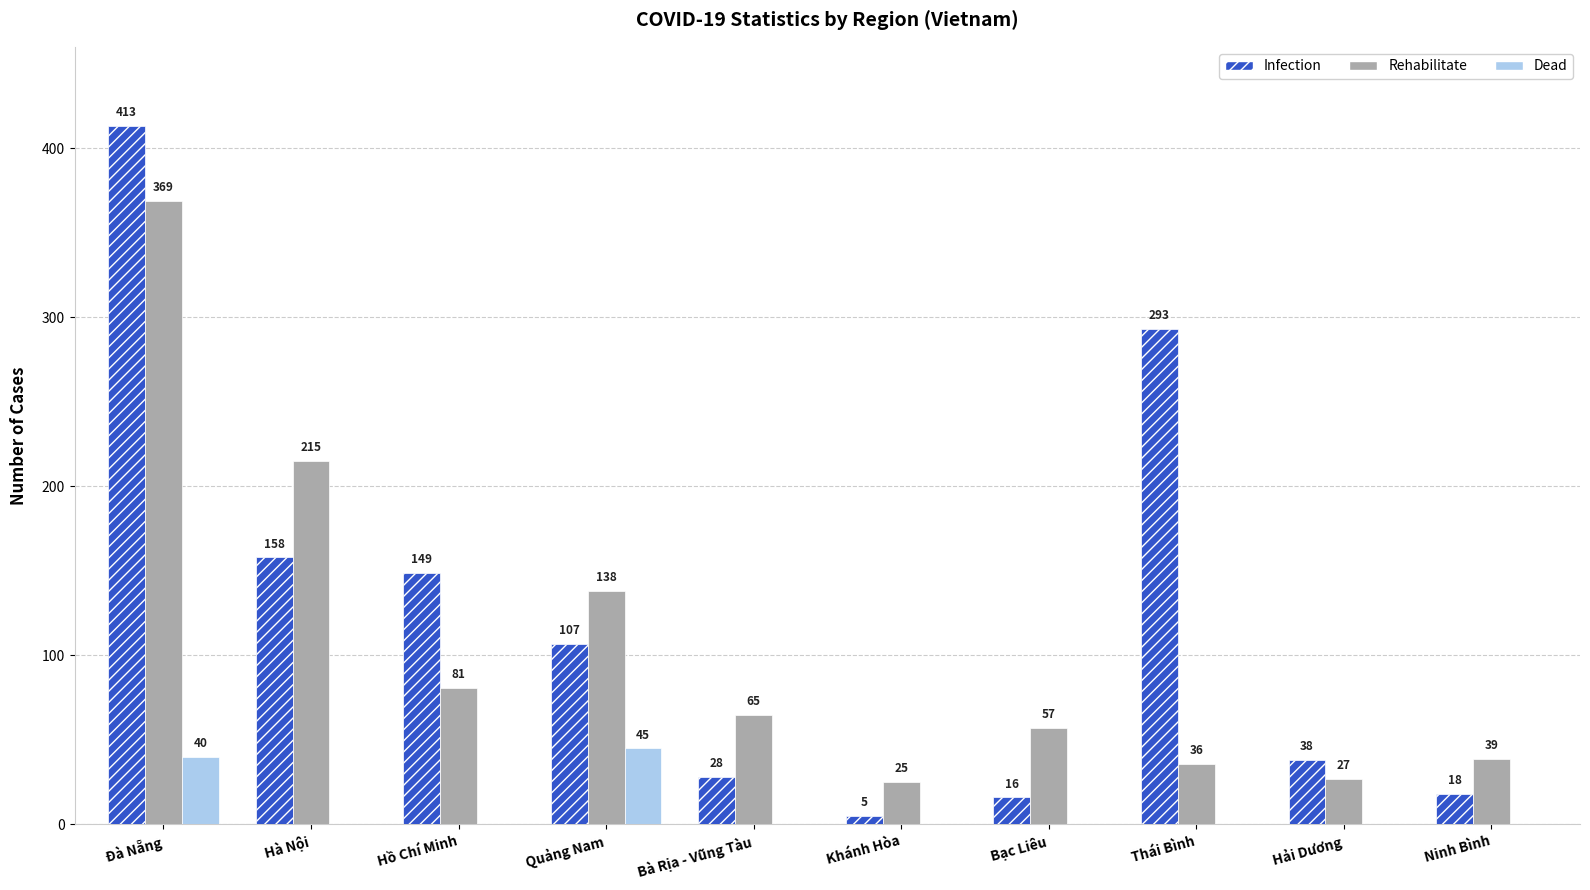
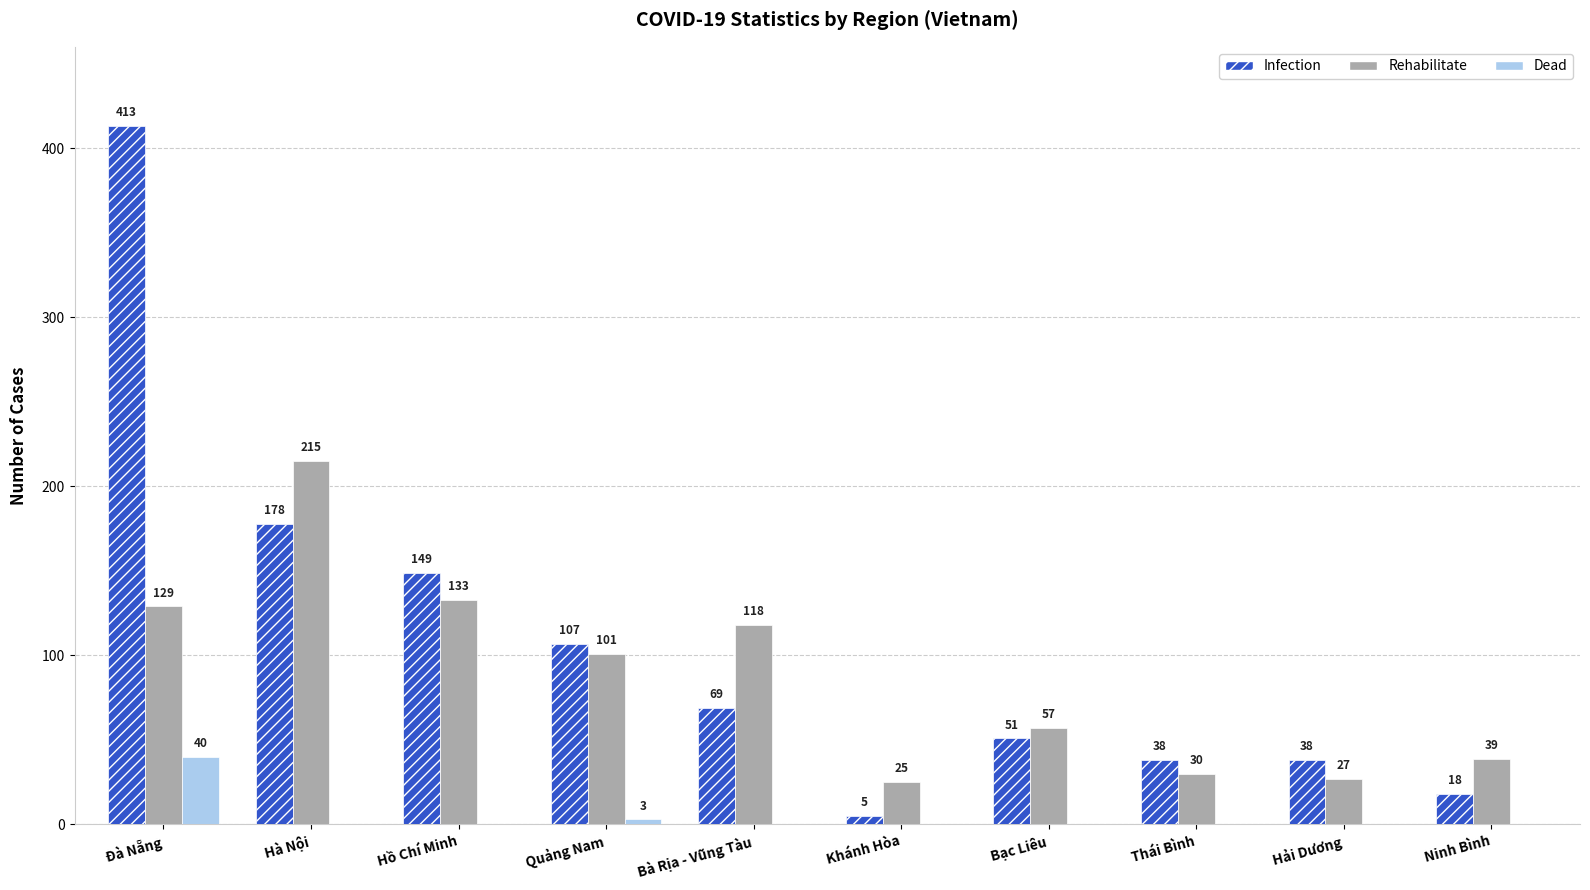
  {
    "Infection": {
      "Đà Nẵng": 413,
-     "Hà Nội": 158,
+     "Hà Nội": 178,
      "Hồ Chí Minh": 149,
      "Quảng Nam": 107,
-     "Bà Rịa - Vũng Tàu": 28,
+     "Bà Rịa - Vũng Tàu": 69,
      "Khánh Hòa": 5,
-     "Bạc Liêu": 16,
-     "Thái Bình": 293,
+     "Bạc Liêu": 51,
+     "Thái Bình": 38,
      "Hải Dương": 38,
      "Ninh Bình": 18
    },
    "Rehabilitate": {
-     "Đà Nẵng": 369,
+     "Đà Nẵng": 129,
      "Hà Nội": 215,
-     "Hồ Chí Minh": 81,
-     "Quảng Nam": 138,
-     "Bà Rịa - Vũng Tàu": 65,
+     "Hồ Chí Minh": 133,
+     "Quảng Nam": 101,
+     "Bà Rịa - Vũng Tàu": 118,
      "Khánh Hòa": 25,
      "Bạc Liêu": 57,
-     "Thái Bình": 36,
+     "Thái Bình": 30,
      "Hải Dương": 27,
      "Ninh Bình": 39
    },
    "Dead": {
      "Đà Nẵng": 40,
-     "Quảng Nam": 45
+     "Quảng Nam": 3
    }
  }
